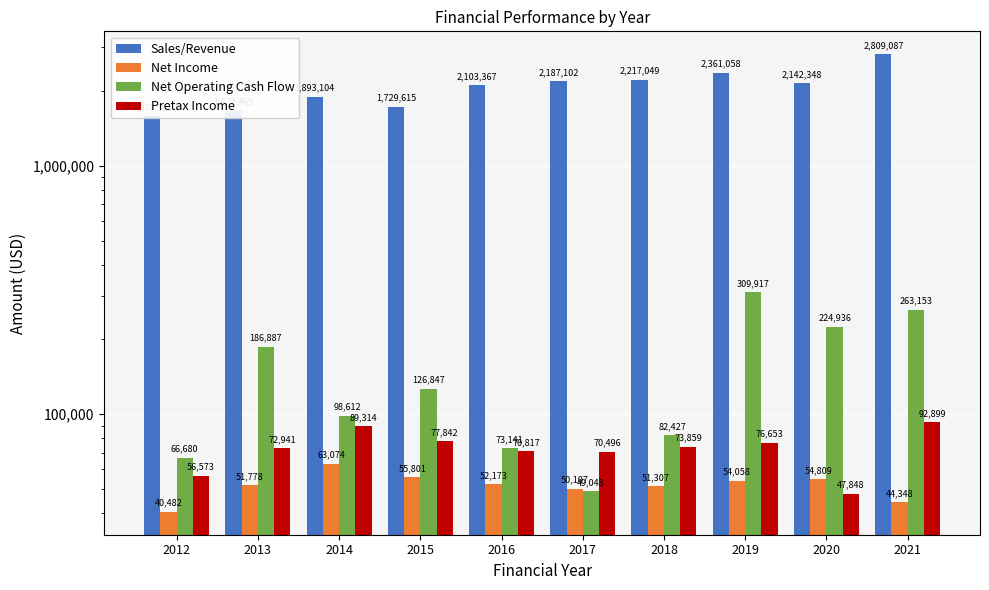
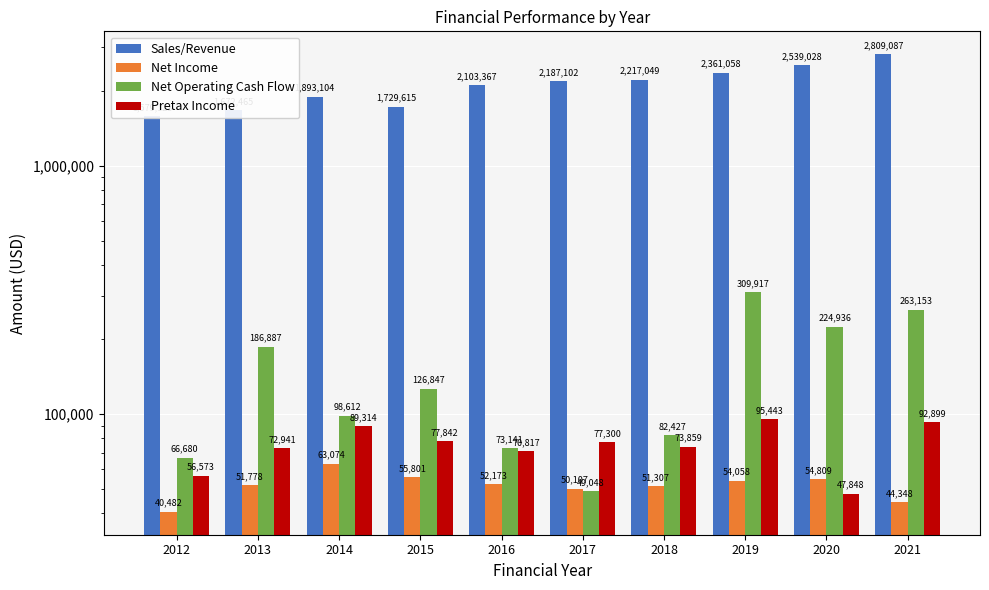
  {
    "Sales/Revenue": {
      "2015": "1,729,615",
      "2016": "2,103,367",
      "2017": "2,187,102",
      "2018": "2,217,049",
      "2019": "2,361,058",
-     "2020": "2,142,348",
+     "2020": "2,539,028",
      "2021": "2,809,087"
    },
    "Net Income": {
      "2012": "40,482",
      "2013": "51,778",
      "2014": "63,074",
      "2015": "55,801",
      "2016": "52,173",
      "2018": "51,307",
      "2019": "54,058",
      "2020": "54,809",
      "2021": "44,348"
    },
    "Net Operating Cash Flow": {
      "2012": "66,680",
      "2013": "186,887",
      "2014": "98,612",
      "2015": "126,847",
      "2018": "82,427",
      "2019": "309,917",
      "2020": "224,936",
      "2021": "263,153"
    },
    "Pretax Income": {
      "2012": "56,573",
      "2013": "72,941",
      "2014": "89,314",
      "2015": "77,842",
-     "2017": "70,496",
+     "2017": "77,300",
      "2018": "73,859",
-     "2019": "76,653",
+     "2019": "95,443",
      "2020": "47,848",
      "2021": "92,899"
    }
  }
